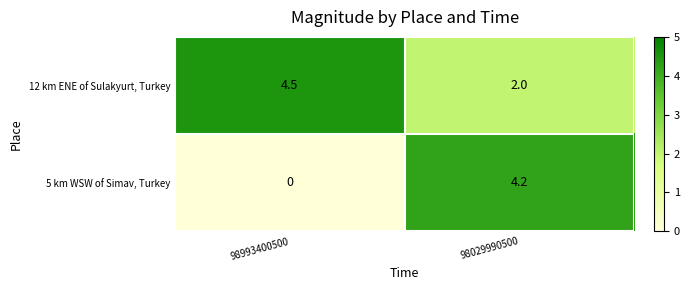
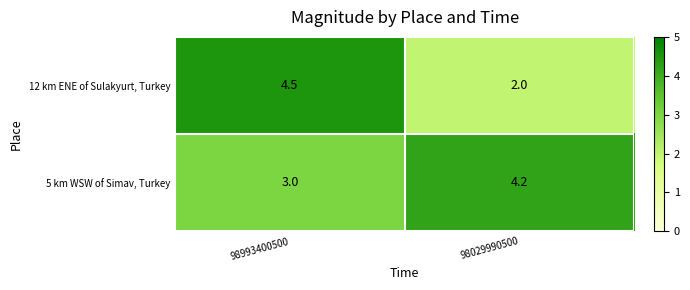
  {
    "12 km ENE of Sulakyurt, Turkey": {
      "98993400500": 4.5,
      "98029990500": 2.0
    },
    "5 km WSW of Simav, Turkey": {
-     "98993400500": 0,
+     "98993400500": 3.0,
      "98029990500": 4.2
    }
  }
